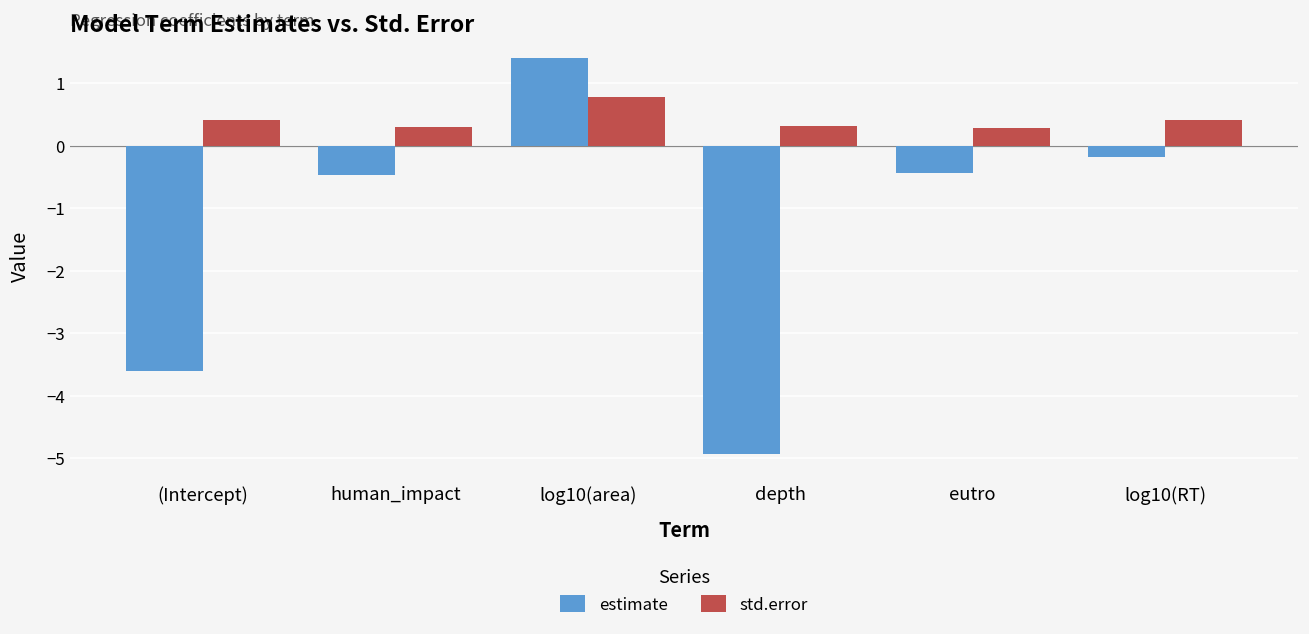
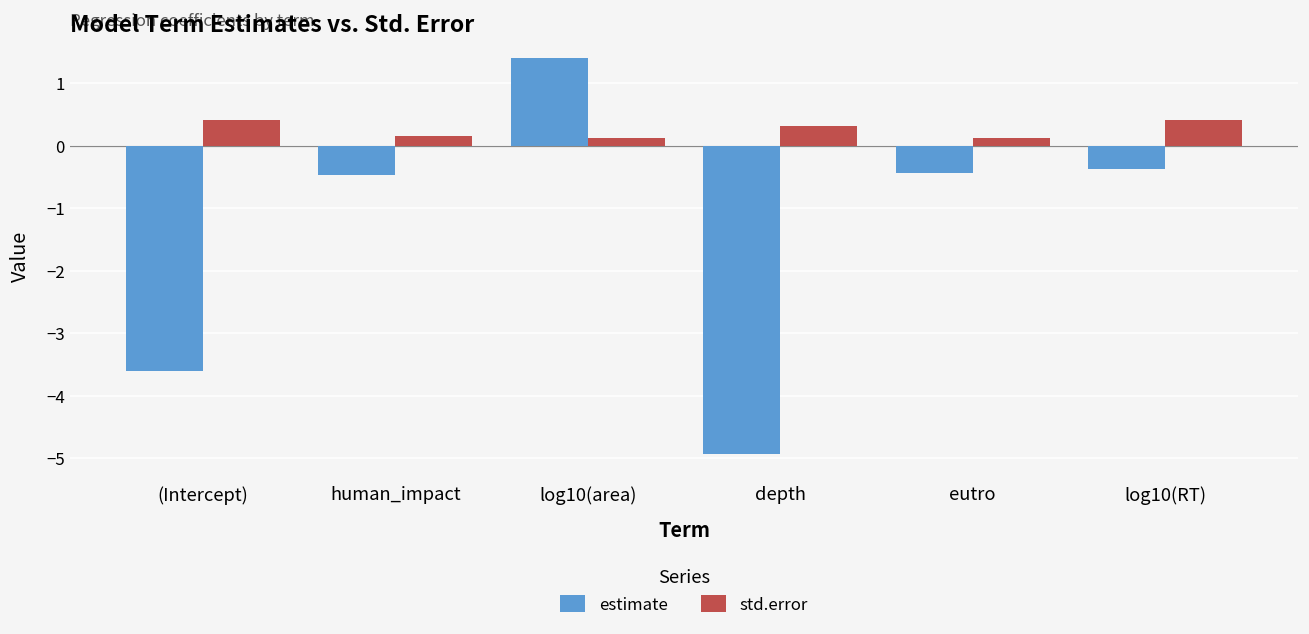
  {
    "estimate": {
      "(Intercept)": -3.6,
      "human_impact": -0.5,
      "log10(area)": 1.4,
      "depth": -4.9,
      "eutro": -0.4,
-     "log10(RT)": -0.2
+     "log10(RT)": -0.4
    },
    "std.error": {
      "(Intercept)": 0.4,
-     "human_impact": 0.3,
-     "log10(area)": 0.8,
+     "human_impact": 0.2,
+     "log10(area)": 0.1,
      "depth": 0.3,
-     "eutro": 0.3,
+     "eutro": 0.1,
      "log10(RT)": 0.4
    }
  }
